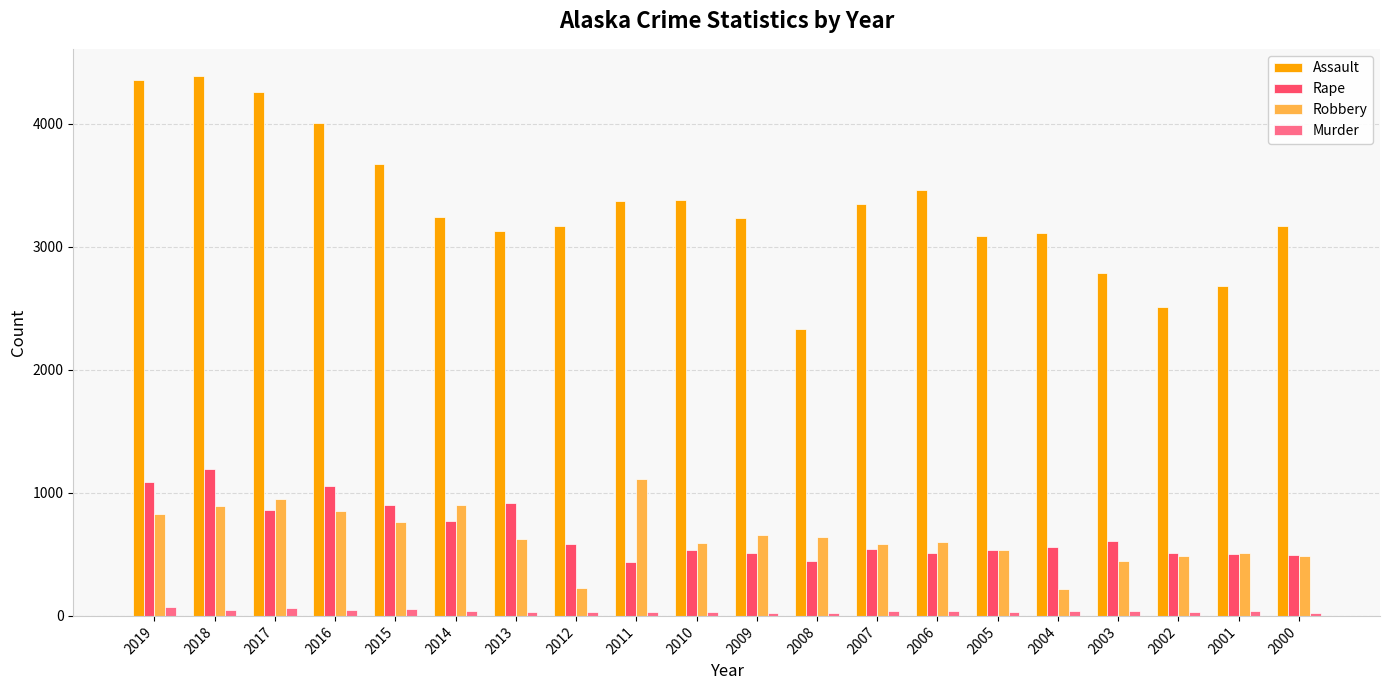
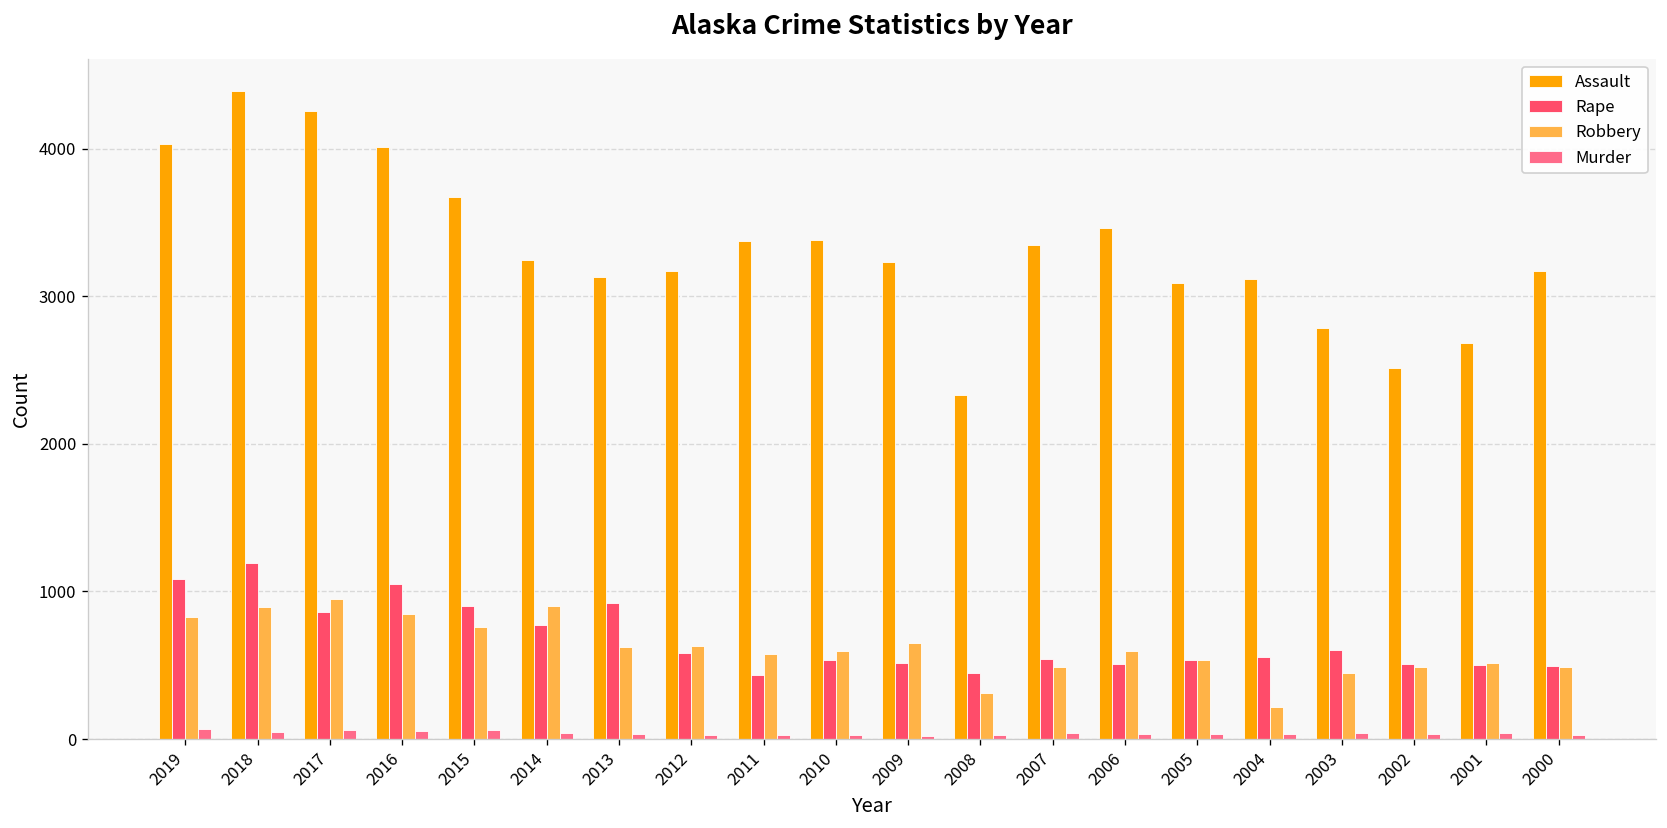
  {
    "Assault": {
-     "2019": 4360,
+     "2019": 4030,
      "2018": 4390,
      "2017": 4260,
      "2016": 4010,
      "2015": 3670,
      "2014": 3240,
      "2013": 3130,
      "2012": 3170,
      "2011": 3370,
      "2010": 3380,
      "2009": 3240,
      "2008": 2330,
      "2007": 3350,
      "2006": 3460,
      "2005": 3090,
      "2004": 3120,
      "2003": 2790,
      "2002": 2510,
      "2001": 2680,
      "2000": 3170
    },
    "Robbery": {
      "2019": 830,
      "2018": 900,
      "2017": 950,
      "2016": 850,
      "2015": 760,
      "2014": 900,
      "2013": 620,
-     "2012": 220,
-     "2011": 1110,
+     "2012": 630,
+     "2011": 580,
      "2010": 590,
      "2009": 650,
-     "2008": 650,
-     "2007": 580,
+     "2008": 310,
+     "2007": 490,
      "2006": 600,
      "2005": 540,
      "2004": 220,
      "2003": 450,
      "2002": 490,
      "2001": 510,
      "2000": 490
    }
  }
